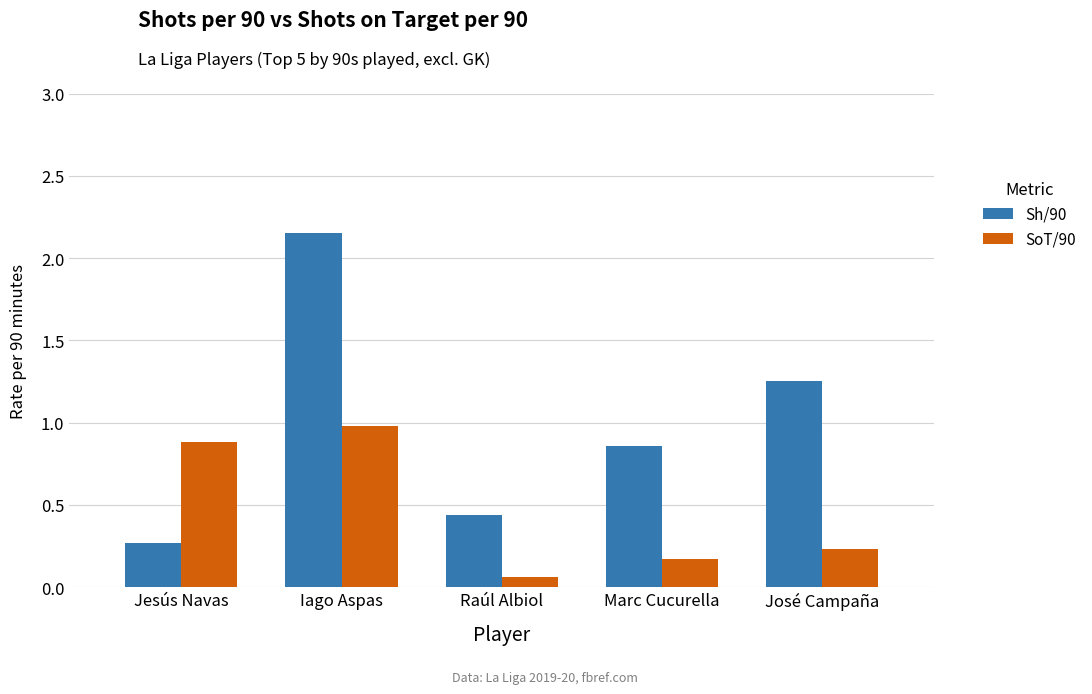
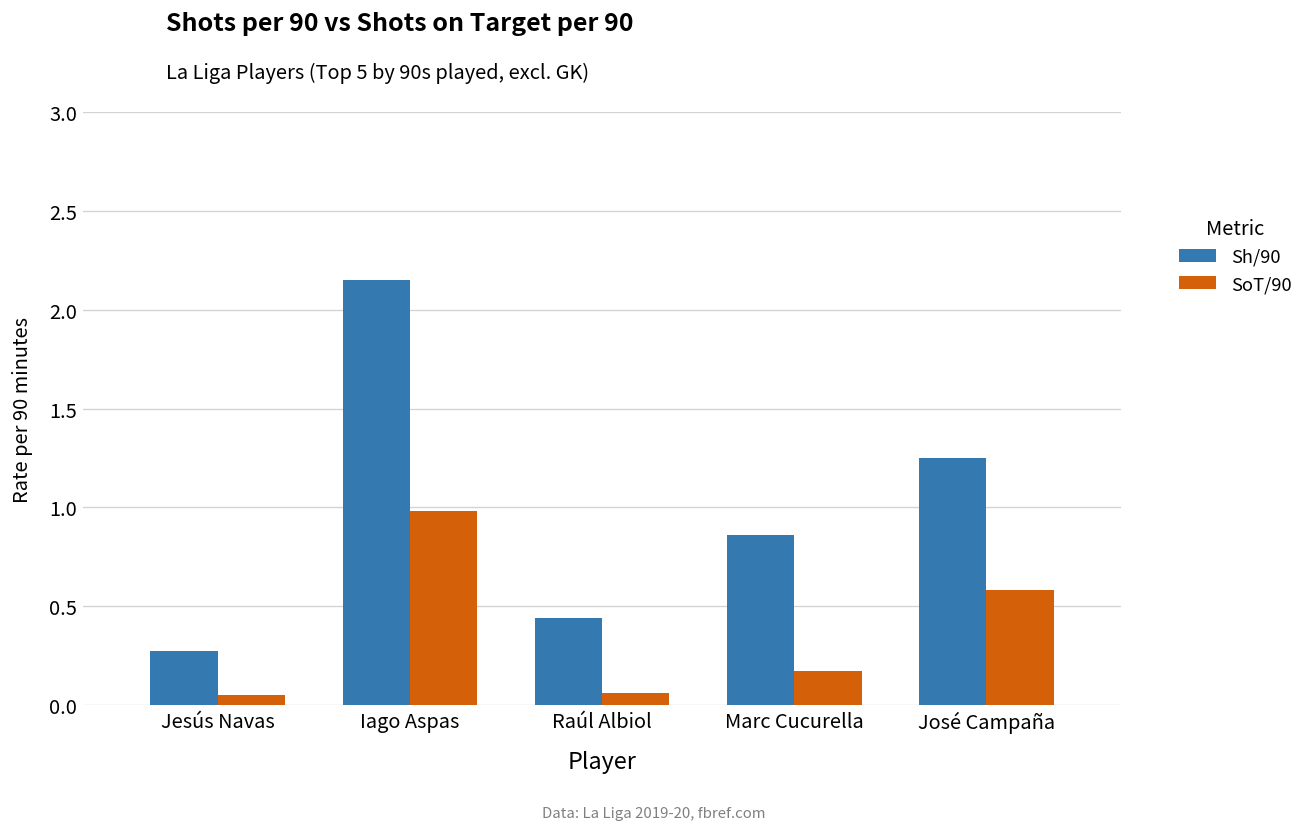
  {
    "Sh/90": {
      "Jesús Navas": 0.27,
      "Iago Aspas": 2.15,
      "Raúl Albiol": 0.44,
      "Marc Cucurella": 0.86,
      "José Campaña": 1.25
    },
    "SoT/90": {
-     "Jesús Navas": 0.88,
+     "Jesús Navas": 0.05,
      "Iago Aspas": 0.98,
      "Raúl Albiol": 0.06,
      "Marc Cucurella": 0.17,
-     "José Campaña": 0.23
+     "José Campaña": 0.58
    }
  }
